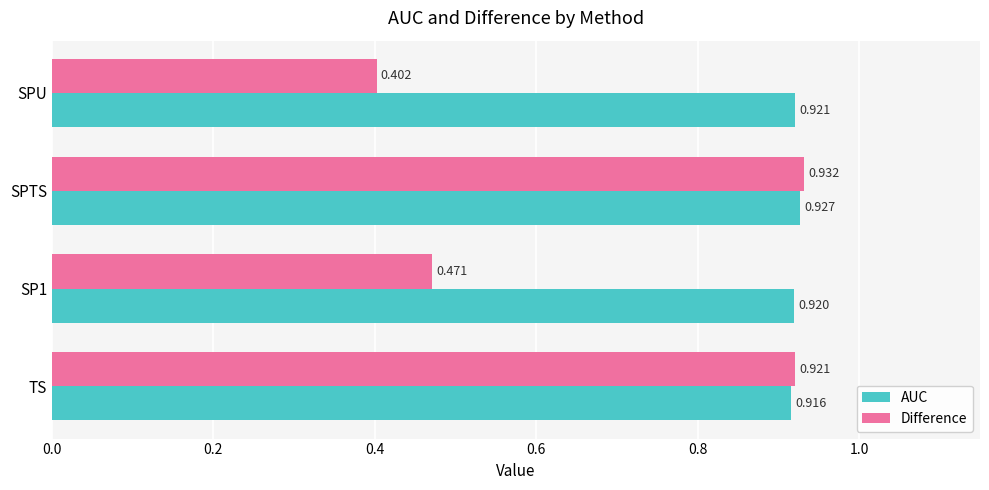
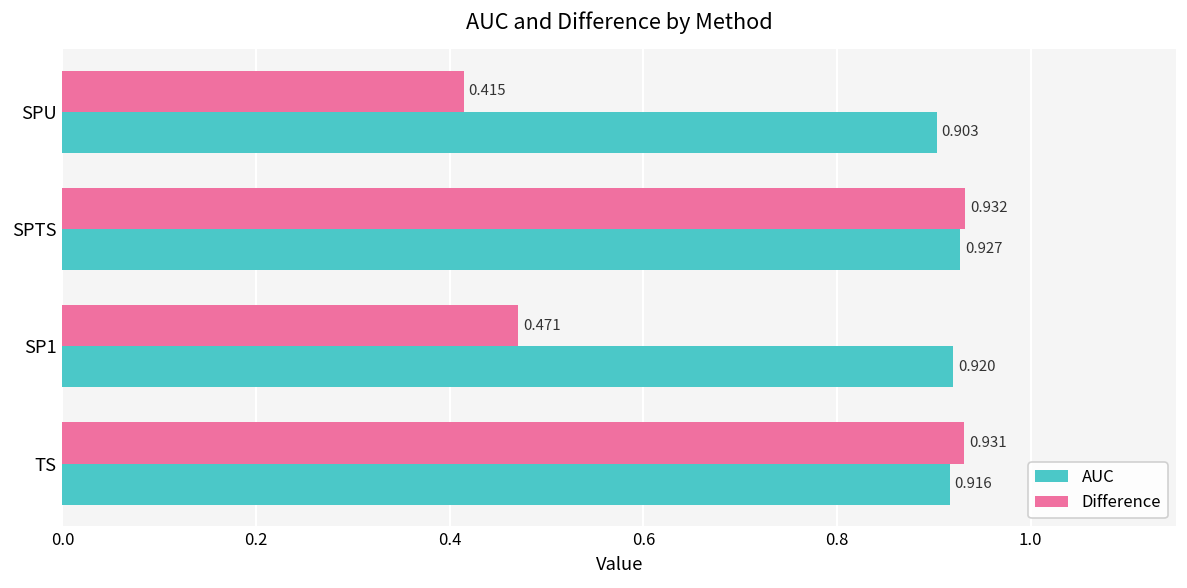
  {
    "AUC": {
-     "SPU": 0.921,
+     "SPU": 0.903,
      "SPTS": 0.927,
      "SP1": 0.920,
      "TS": 0.916
    },
    "Difference": {
-     "SPU": 0.402,
+     "SPU": 0.415,
      "SPTS": 0.932,
      "SP1": 0.471,
-     "TS": 0.921
+     "TS": 0.931
    }
  }
